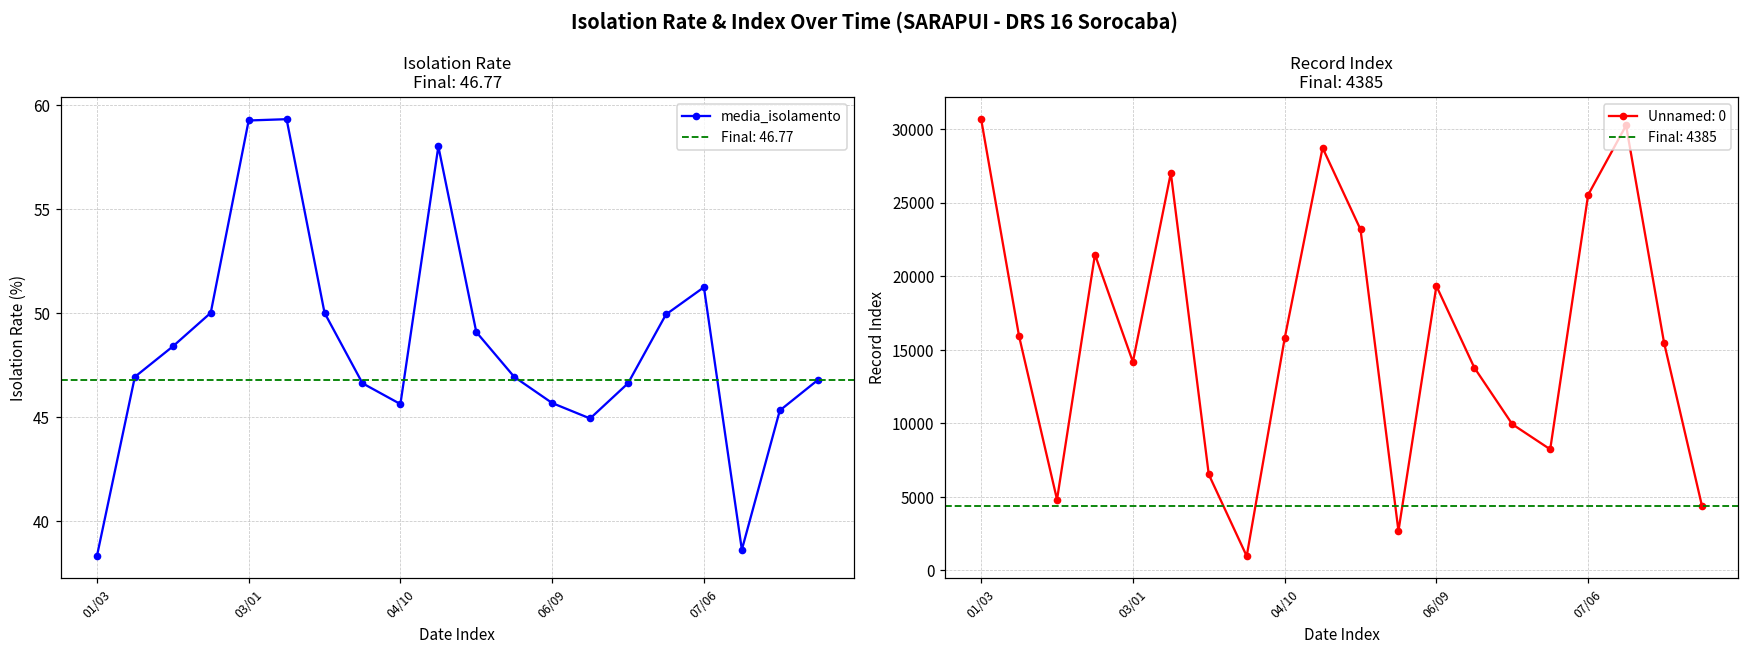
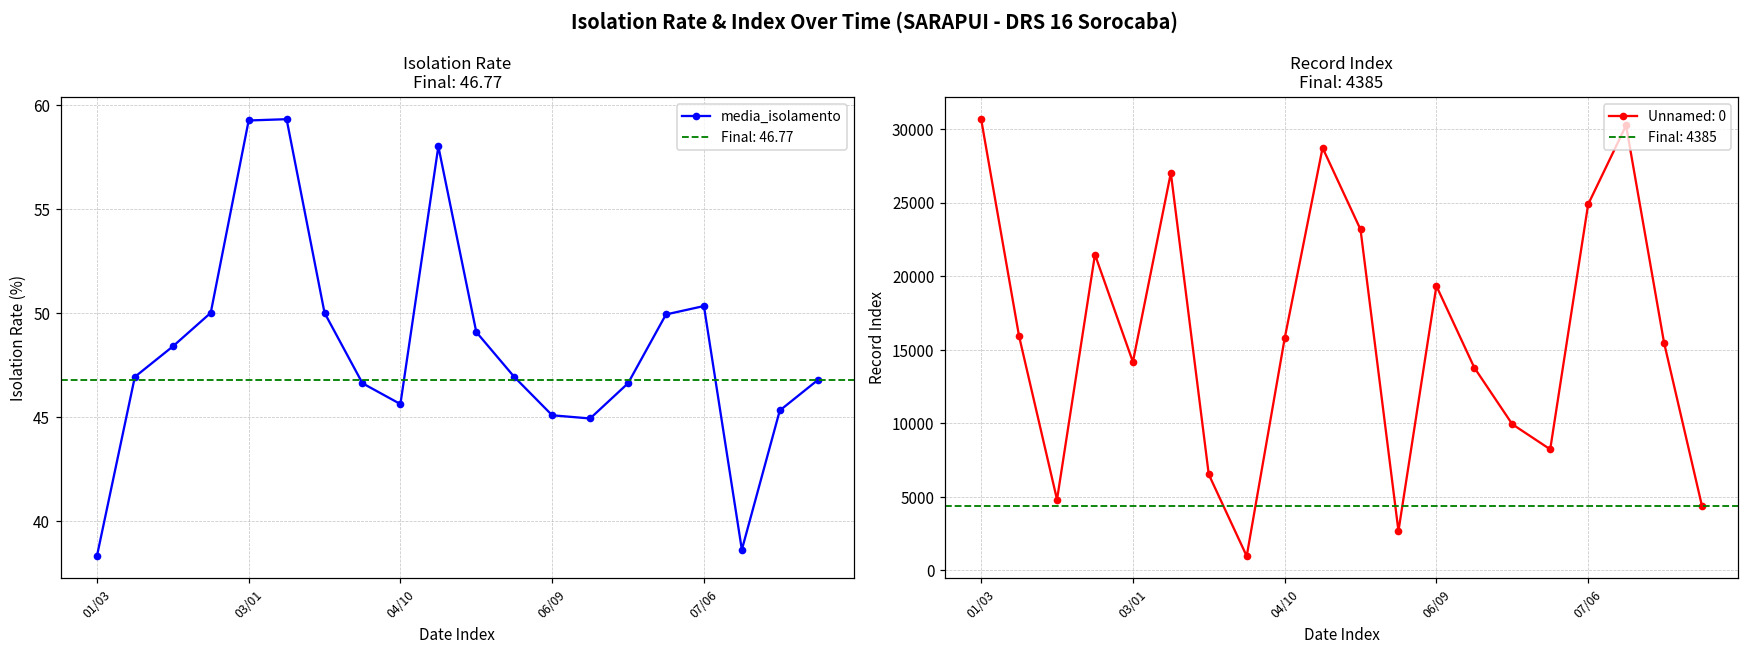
  {
    "Isolation Rate Final: 46.77": {
      "01/03": 38.3,
      "03/01": 59.2,
      "04/10": 45.6,
-     "06/09": 45.7,
-     "07/06": 51.2
+     "06/09": 45.1,
+     "07/06": 50.3
    },
    "Record Index Final: 4385": {
      "01/03": 30700,
      "03/01": 14200,
      "04/10": 15800,
      "06/09": 19300,
-     "07/06": 25500
+     "07/06": 24900
    }
  }
